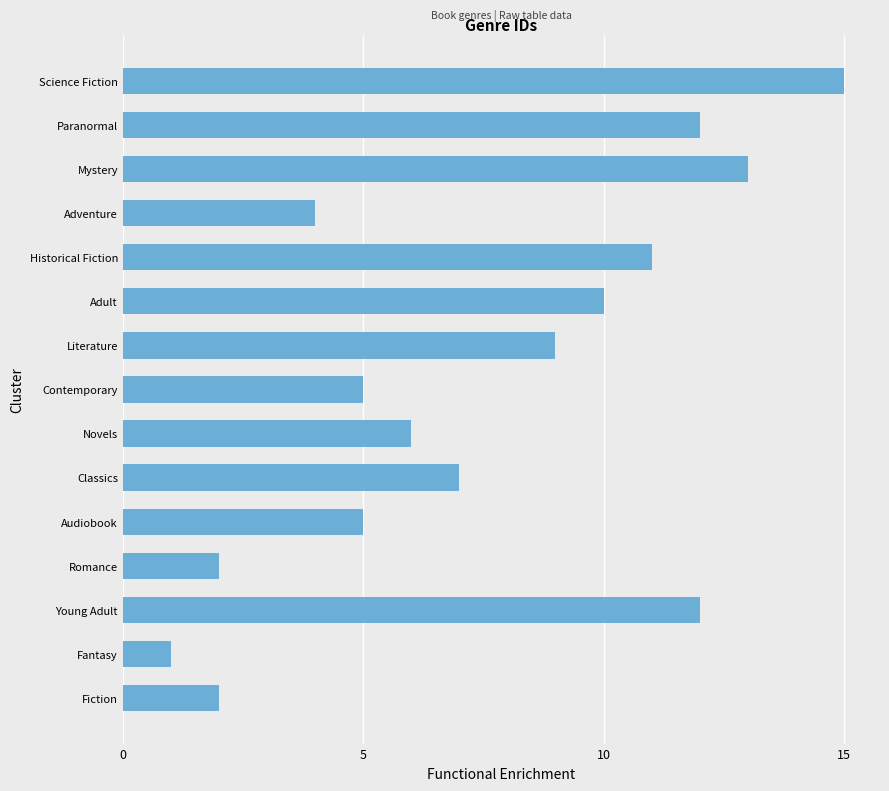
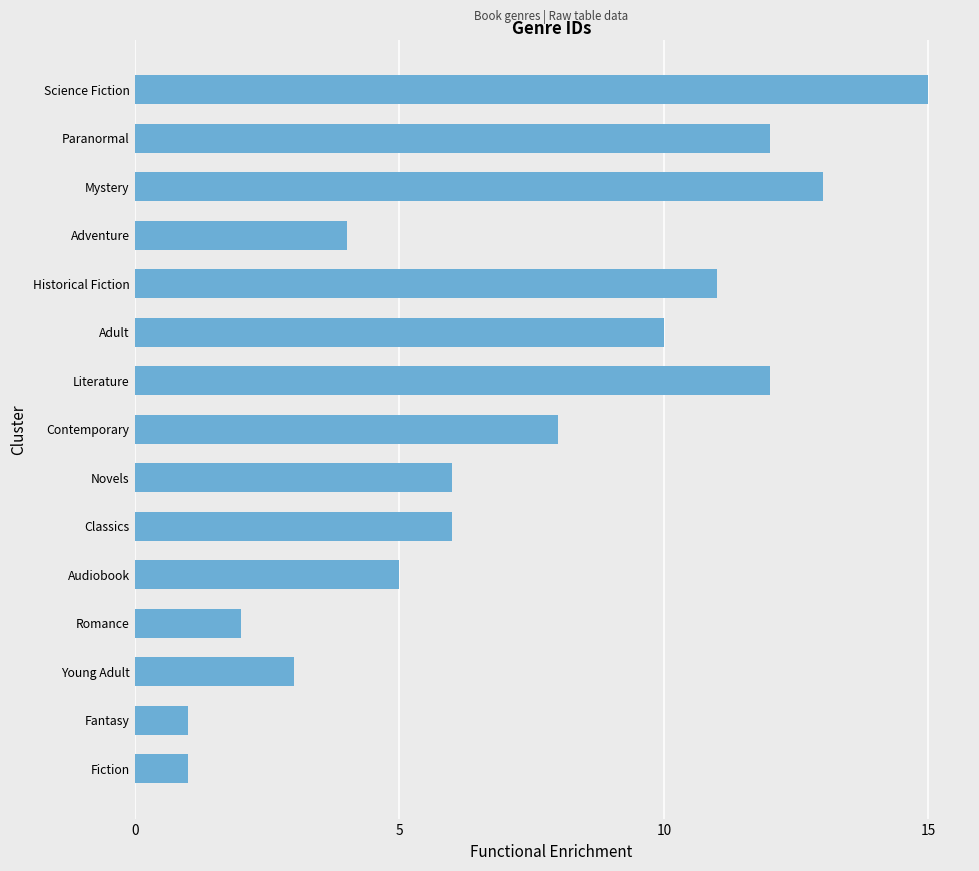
  {
    "Science Fiction": 15,
    "Paranormal": 12,
    "Mystery": 13,
    "Adventure": 4,
    "Historical Fiction": 11,
    "Adult": 10,
-   "Literature": 9,
-   "Contemporary": 5,
+   "Literature": 12,
+   "Contemporary": 8,
    "Novels": 6,
-   "Classics": 7,
+   "Classics": 6,
    "Audiobook": 5,
    "Romance": 2,
-   "Young Adult": 12,
+   "Young Adult": 3,
    "Fantasy": 1,
-   "Fiction": 2
+   "Fiction": 1
  }
